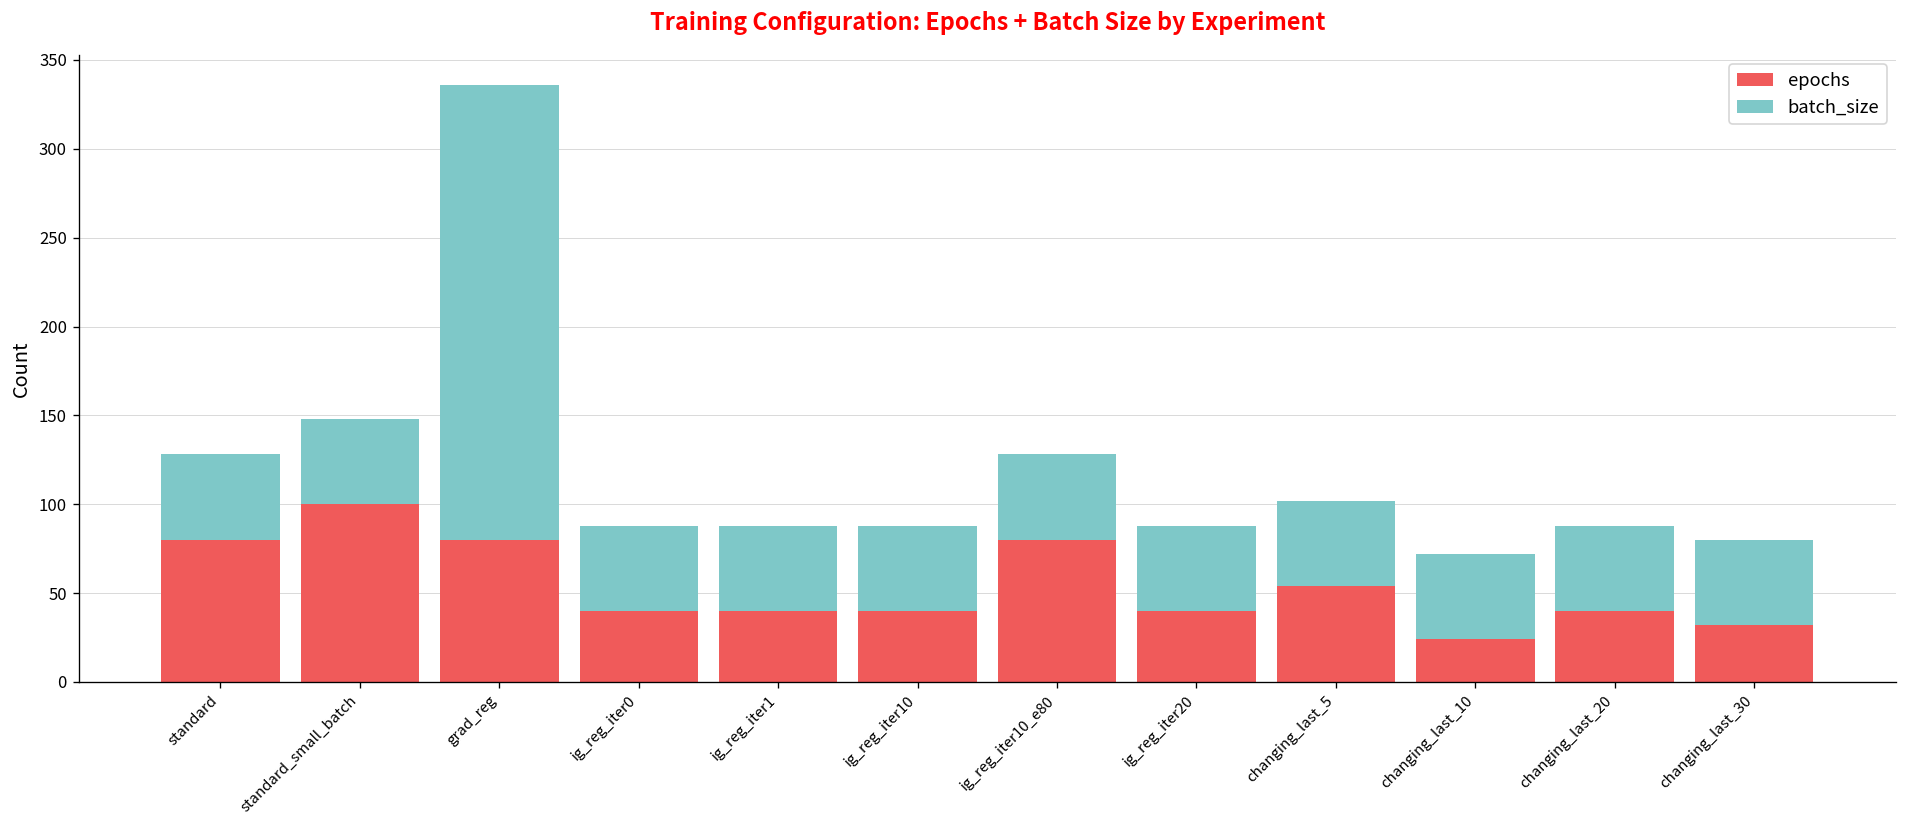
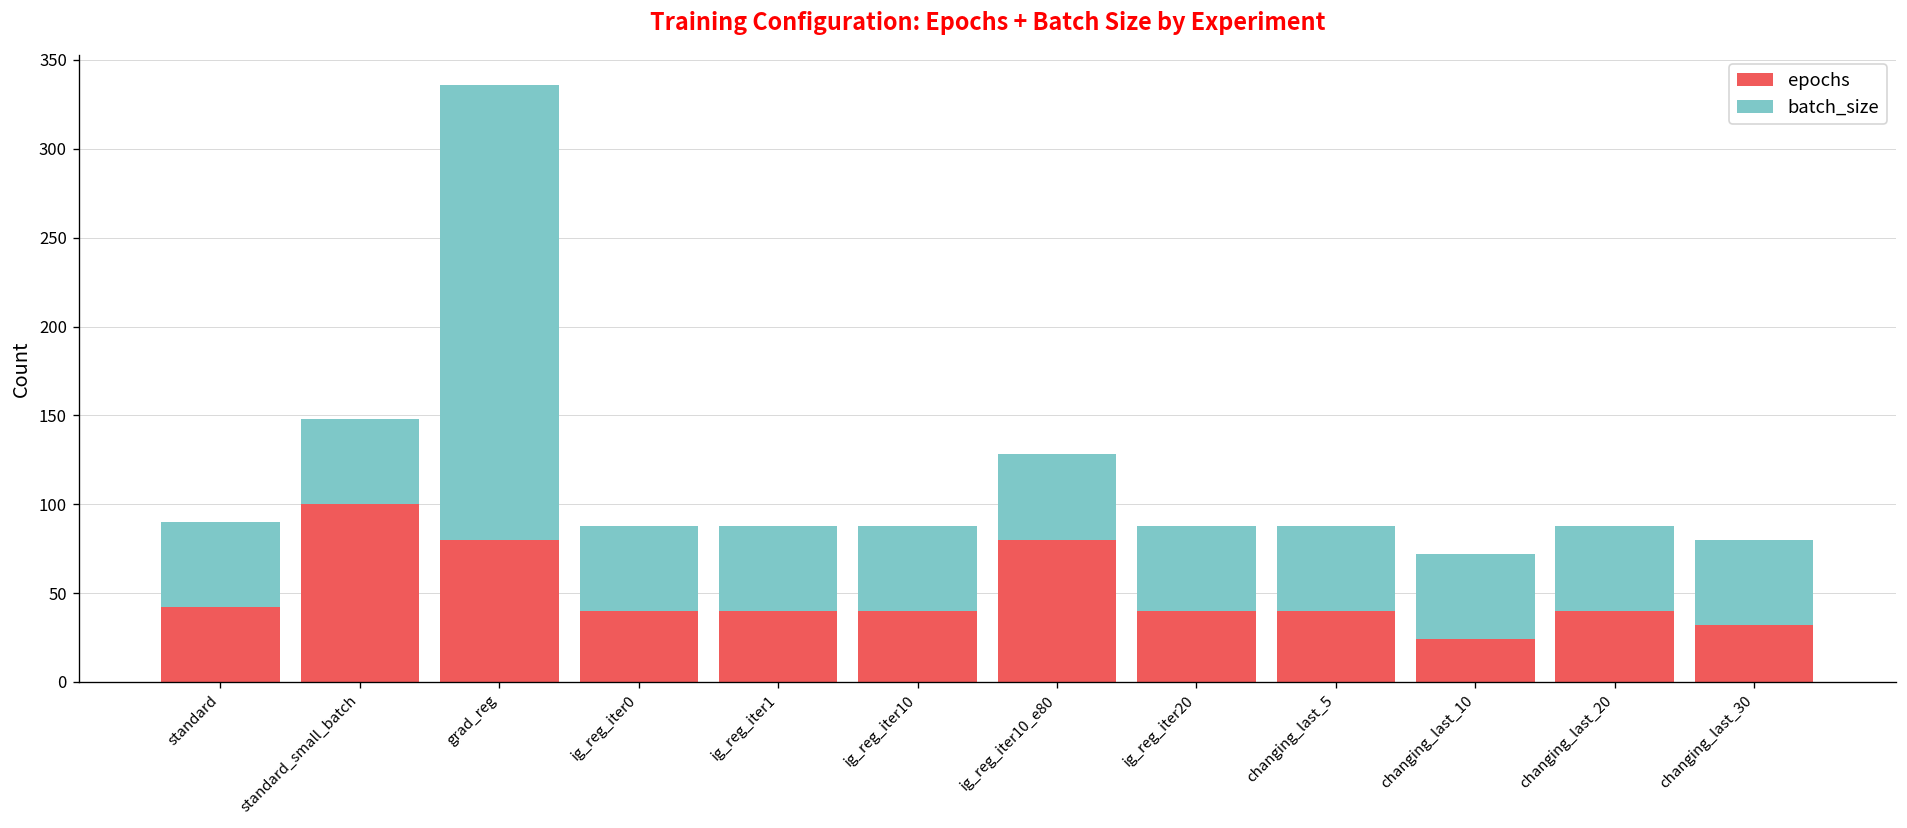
  {
    "epochs": {
-     "standard": 80,
+     "standard": 42,
      "standard_small_batch": 100,
      "grad_reg": 80,
      "ig_reg_iter0": 40,
      "ig_reg_iter1": 40,
      "ig_reg_iter10": 40,
      "ig_reg_iter10_e80": 80,
      "ig_reg_iter20": 40,
-     "changing_last_5": 54,
+     "changing_last_5": 40,
      "changing_last_10": 24,
      "changing_last_20": 40,
      "changing_last_30": 32
    },
    "batch_size": {
      "standard": 48,
      "standard_small_batch": 48,
      "grad_reg": 256,
      "ig_reg_iter0": 48,
      "ig_reg_iter1": 48,
      "ig_reg_iter10": 48,
      "ig_reg_iter10_e80": 48,
      "ig_reg_iter20": 48,
      "changing_last_5": 48,
      "changing_last_10": 48,
      "changing_last_20": 48,
      "changing_last_30": 48
    }
  }
